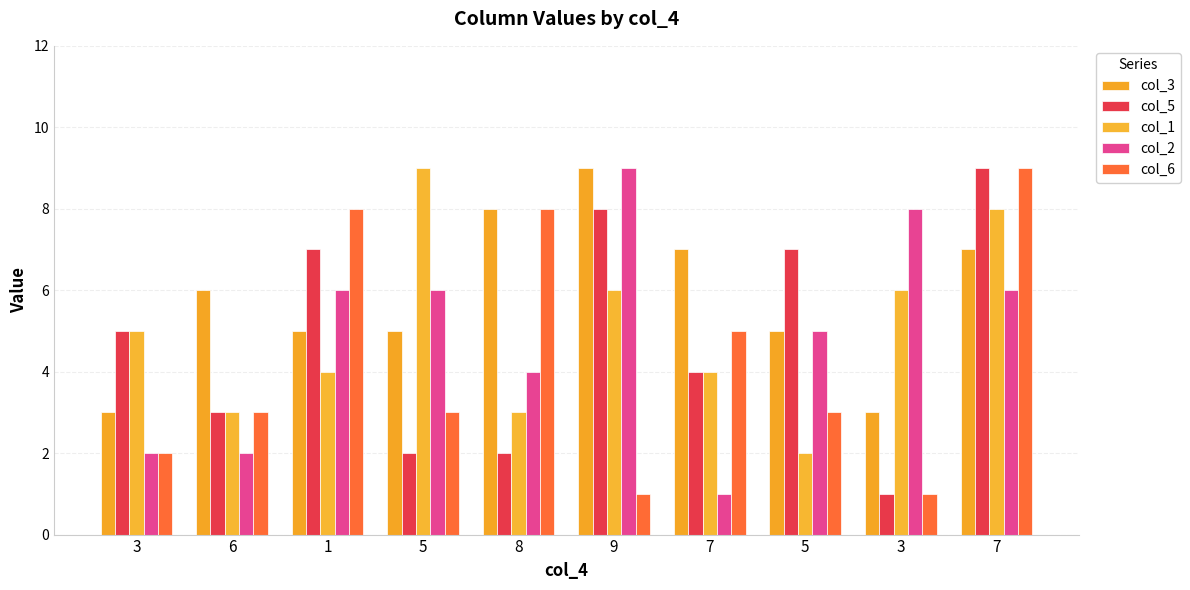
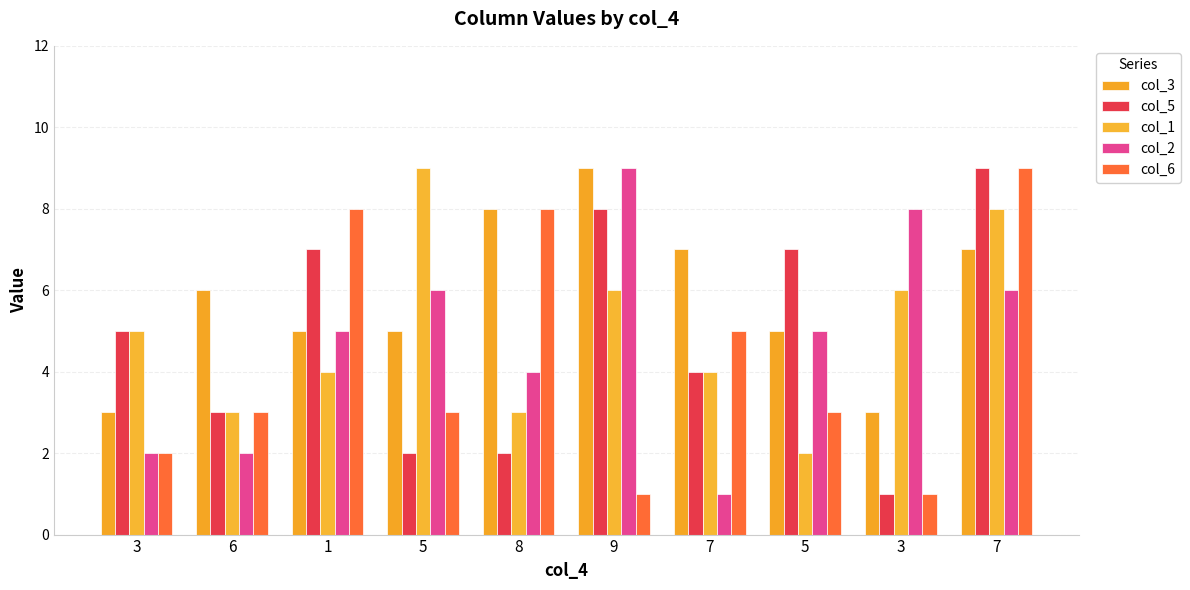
  {
    "col_2": {
      "6": 2,
-     "1": 6,
+     "1": 5,
      "8": 4,
      "9": 9
    }
  }
